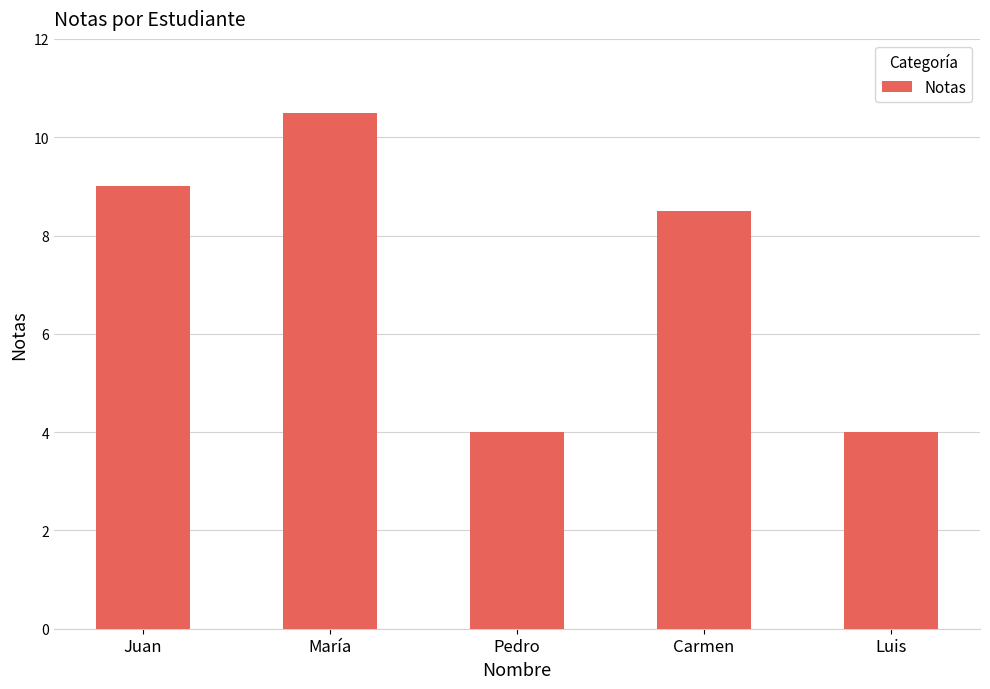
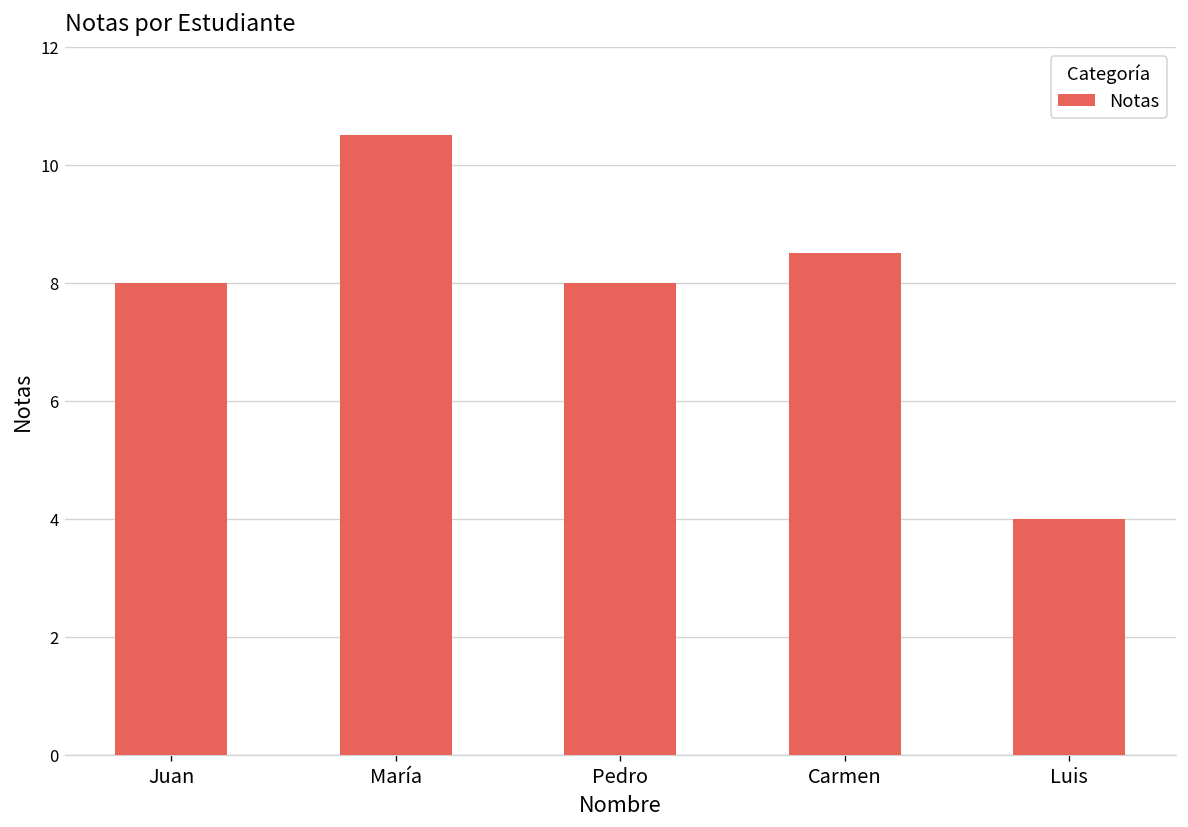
  {
-   "Juan": 9,
+   "Juan": 8,
    "María": 10.5,
-   "Pedro": 4,
+   "Pedro": 8,
    "Carmen": 8.5,
    "Luis": 4
  }
